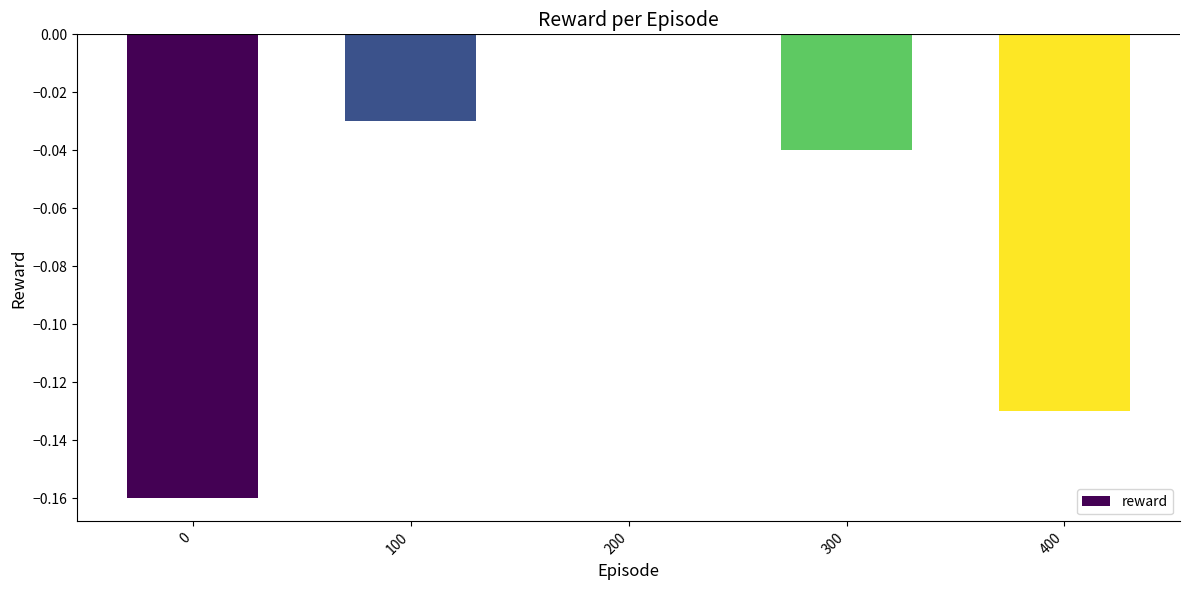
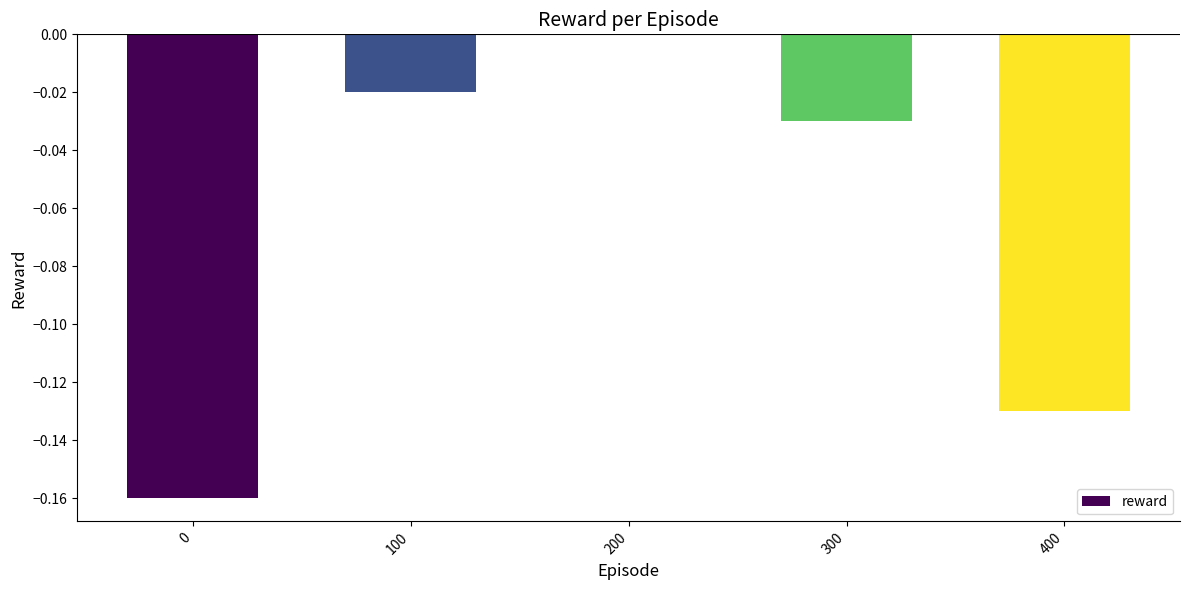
  {
    "0": -0.16,
-   "100": -0.03,
+   "100": -0.02,
    "200": 0.00,
-   "300": -0.04,
+   "300": -0.03,
    "400": -0.13
  }
